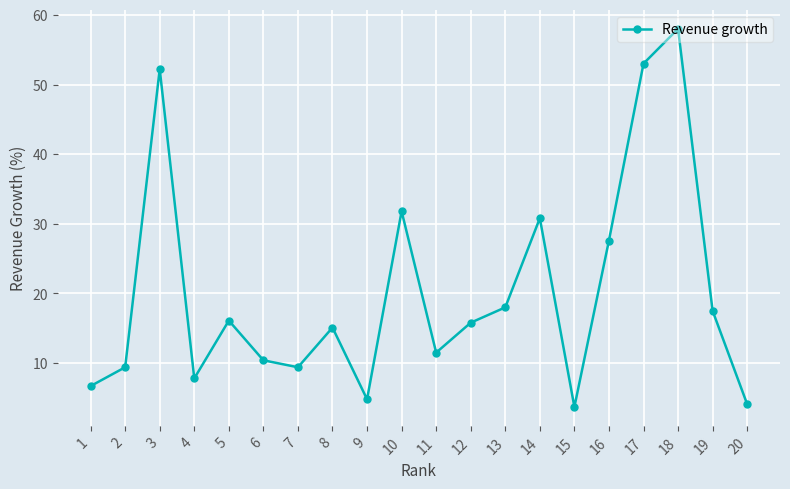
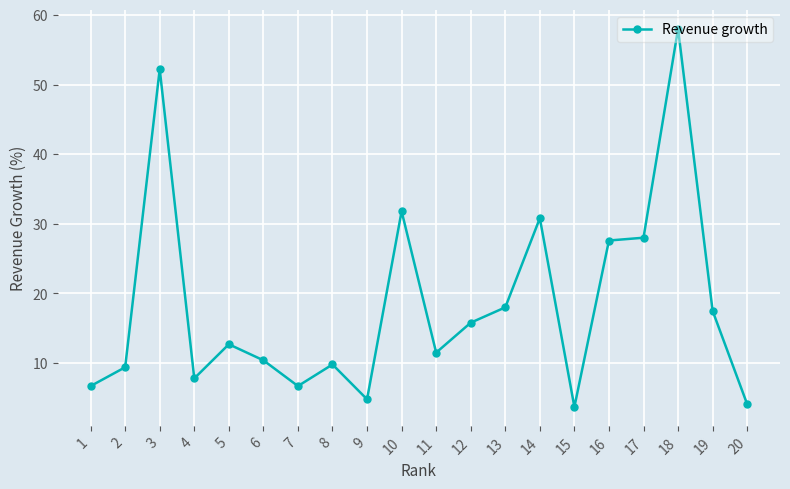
  {
    "1": 7,
    "2": 9,
    "3": 52,
    "4": 8,
-   "5": 16,
+   "5": 13,
    "6": 10,
-   "7": 9,
-   "8": 15,
+   "7": 7,
+   "8": 10,
    "9": 5,
    "10": 32,
    "11": 12,
    "12": 16,
    "13": 18,
    "14": 31,
    "15": 4,
    "16": 28,
-   "17": 53,
+   "17": 28,
    "19": 18,
    "20": 4
  }
